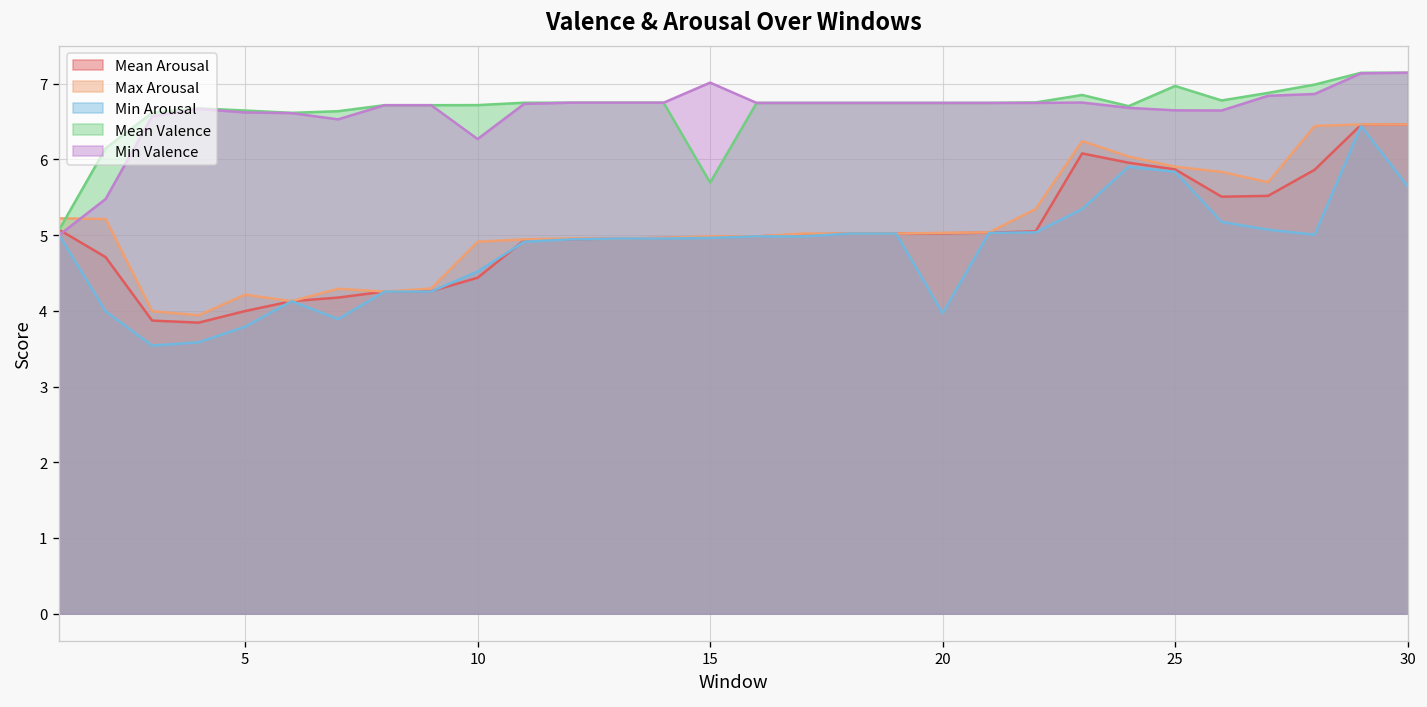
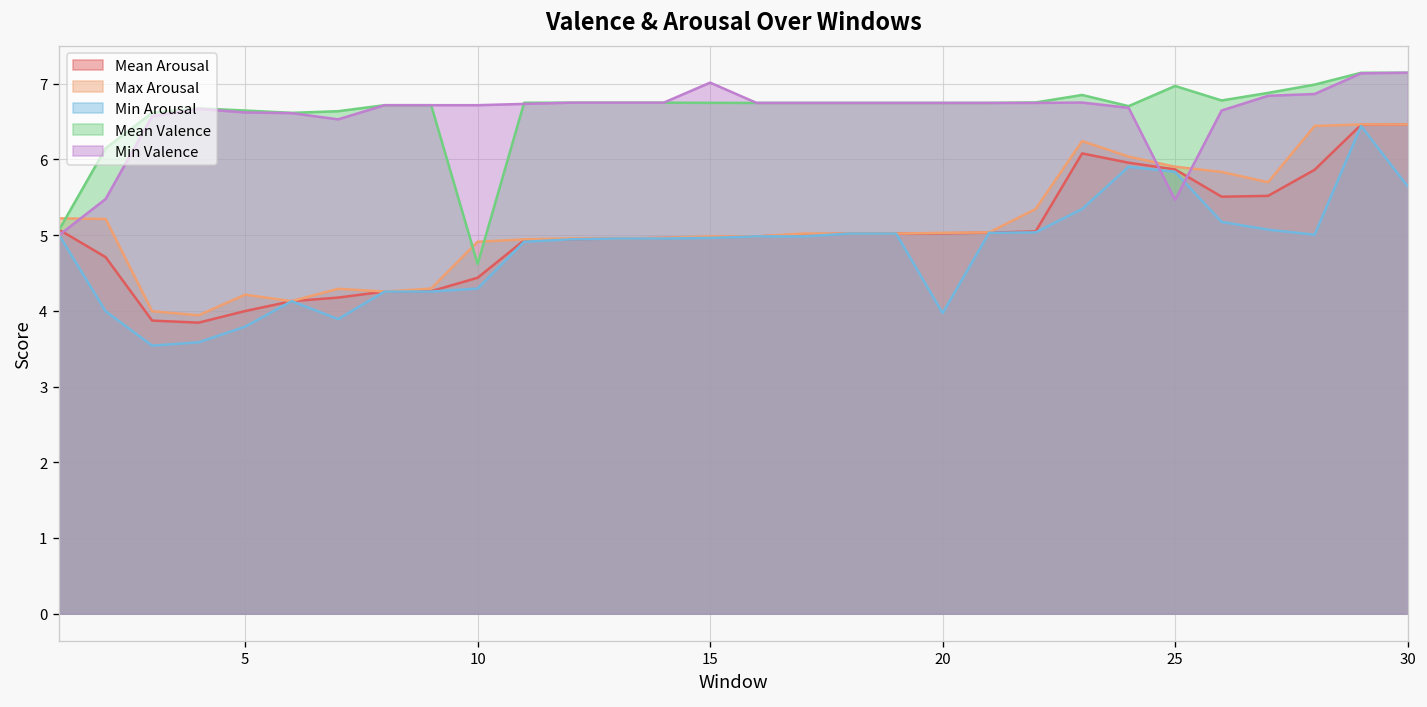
  {
    "Min Arousal": {
      "5": 3.8,
-     "10": 4.5,
+     "10": 4.3,
      "20": 4.0,
      "30": 5.6
    },
    "Mean Valence": {
-     "10": 6.7,
-     "15": 5.7,
+     "10": 4.6,
+     "15": 6.7,
      "25": 7.0
    },
    "Min Valence": {
-     "10": 6.3,
+     "10": 6.7,
      "15": 7.0,
-     "25": 6.6
+     "25": 5.5
    }
  }
